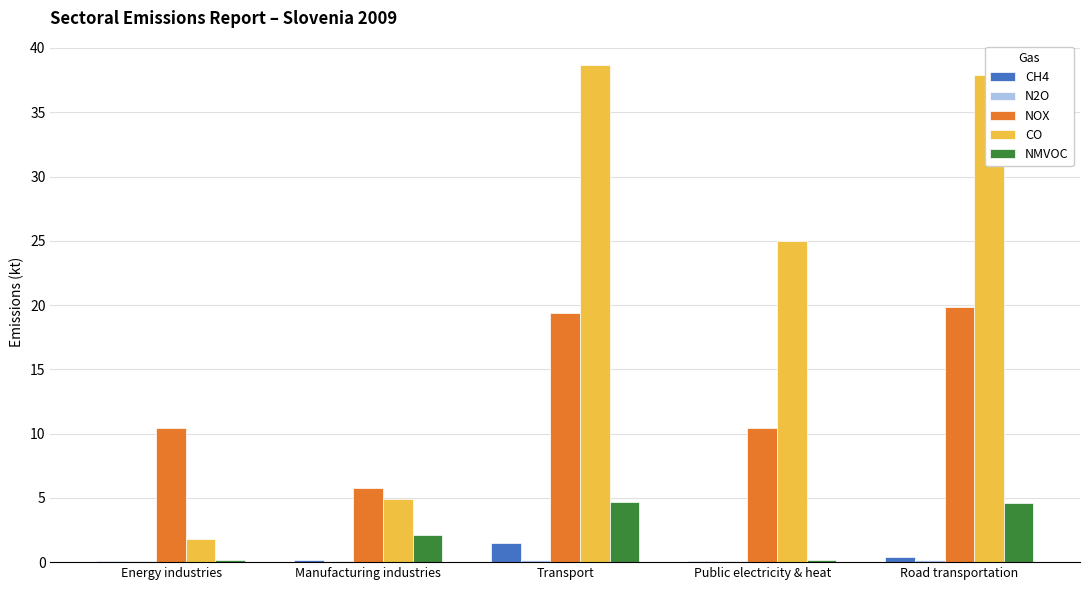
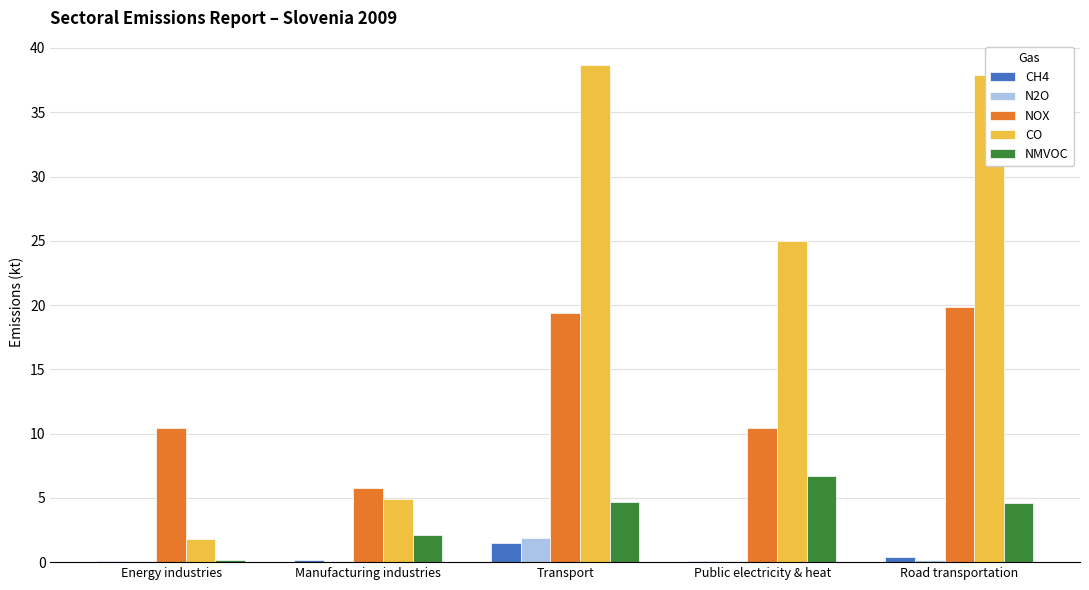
  {
    "CH4": {
      "Transport": 1.5,
      "Road transportation": 0.4
    },
    "N2O": {
-     "Transport": 0.1
+     "Transport": 1.9
    },
    "NOX": {
      "Energy industries": 10.5,
      "Manufacturing industries": 5.8,
      "Transport": 19.4,
      "Public electricity & heat": 10.5,
      "Road transportation": 19.9
    },
    "CO": {
      "Energy industries": 1.8,
      "Manufacturing industries": 4.9,
      "Transport": 38.6,
      "Public electricity & heat": 25.0
    },
    "NMVOC": {
      "Manufacturing industries": 2.1,
      "Transport": 4.6,
-     "Public electricity & heat": 0.2,
+     "Public electricity & heat": 6.7,
      "Road transportation": 4.6
    }
  }
